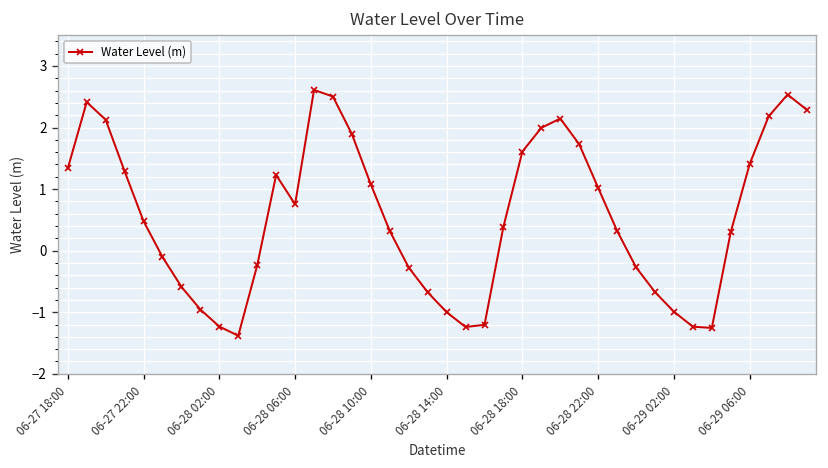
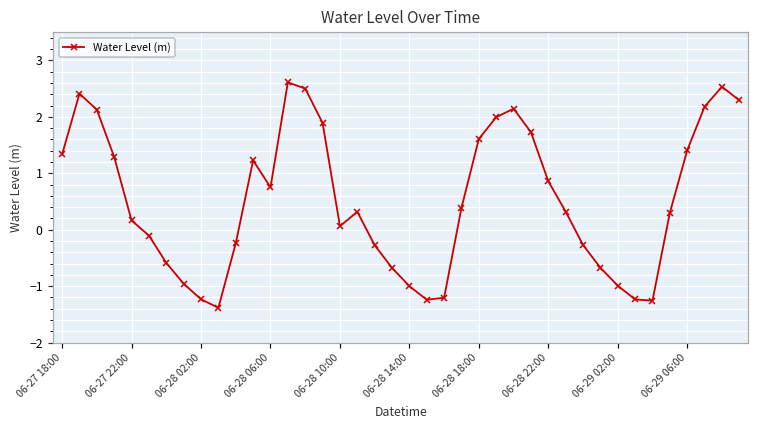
  {
    "06-27 18:00": 1.3,
-   "06-27 22:00": 0.5,
+   "06-27 22:00": 0.2,
    "06-28 02:00": -1.2,
    "06-28 06:00": 0.8,
-   "06-28 10:00": 1.1,
+   "06-28 10:00": 0.1,
    "06-28 14:00": -1.0,
    "06-28 18:00": 1.6,
-   "06-28 22:00": 1.0,
+   "06-28 22:00": 0.9,
    "06-29 02:00": -1.0,
    "06-29 06:00": 1.4
  }
